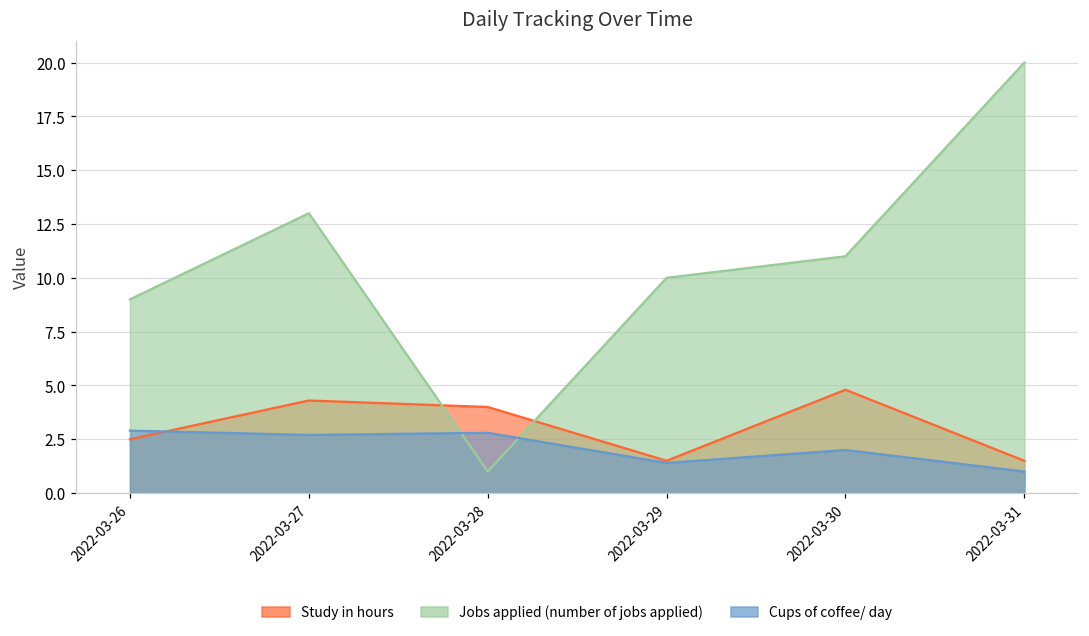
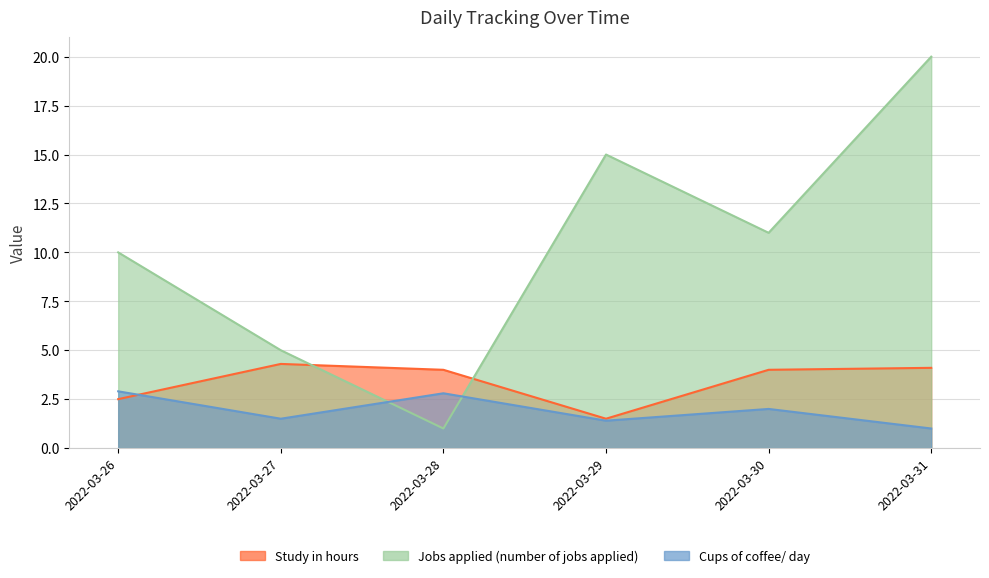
  {
    "Study in hours": {
      "2022-03-26": 2.5,
      "2022-03-27": 4.3,
      "2022-03-28": 4.0,
-     "2022-03-30": 4.8,
-     "2022-03-31": 1.5
+     "2022-03-30": 4.0,
+     "2022-03-31": 4.1
    },
    "Jobs applied (number of jobs applied)": {
-     "2022-03-26": 9,
-     "2022-03-27": 13,
+     "2022-03-26": 10,
+     "2022-03-27": 5,
      "2022-03-28": 1,
-     "2022-03-29": 10,
+     "2022-03-29": 15,
      "2022-03-30": 11,
      "2022-03-31": 20
    },
    "Cups of coffee/ day": {
      "2022-03-26": 2.9,
-     "2022-03-27": 2.7,
+     "2022-03-27": 1.5,
      "2022-03-28": 2.8,
      "2022-03-30": 2.0,
      "2022-03-31": 1.0
    }
  }
